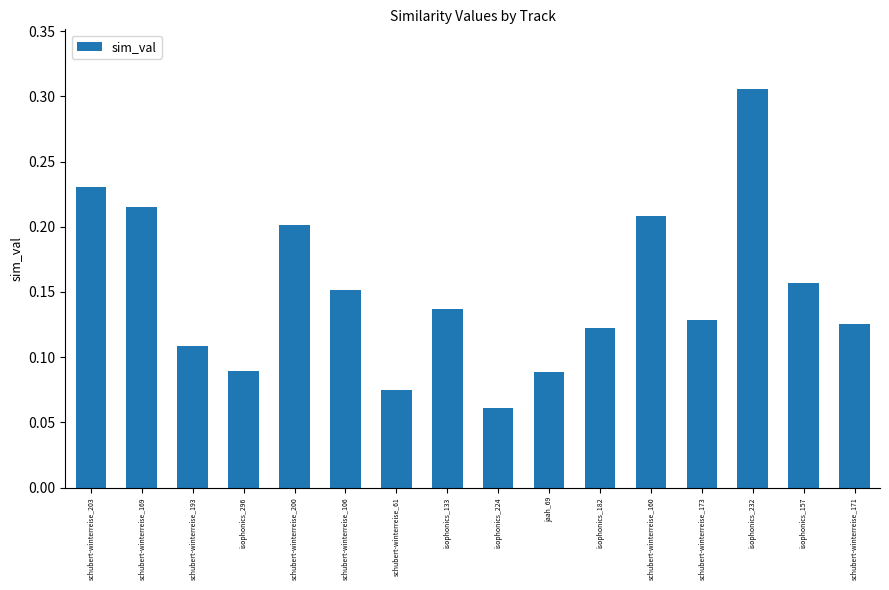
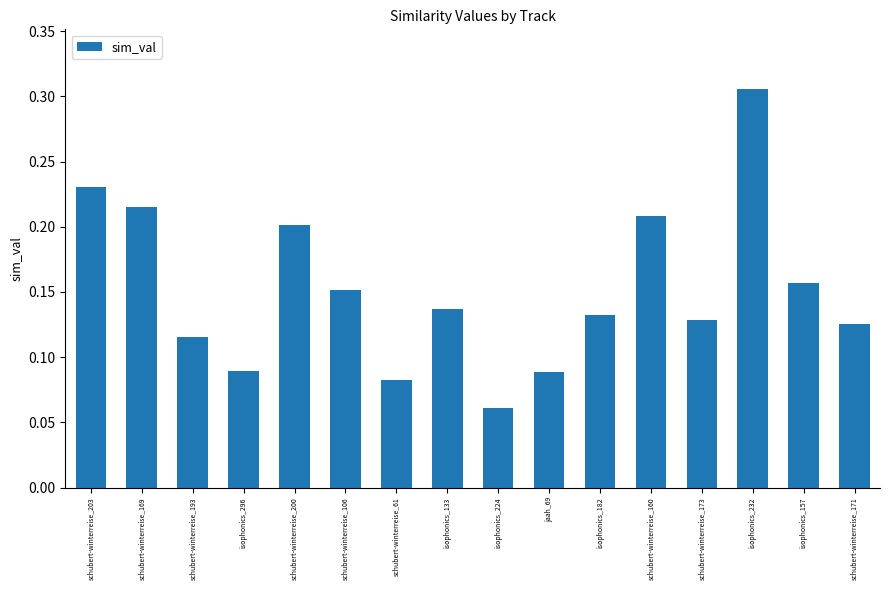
  {
    "schubert-winterreise_203": 0.231,
    "schubert-winterreise_169": 0.215,
-   "schubert-winterreise_193": 0.108,
+   "schubert-winterreise_193": 0.115,
    "isophonics_296": 0.089,
    "schubert-winterreise_200": 0.201,
    "schubert-winterreise_106": 0.152,
-   "schubert-winterreise_61": 0.075,
+   "schubert-winterreise_61": 0.082,
    "isophonics_133": 0.137,
    "isophonics_224": 0.061,
    "jaah_69": 0.089,
-   "isophonics_182": 0.123,
+   "isophonics_182": 0.132,
    "schubert-winterreise_160": 0.208,
    "schubert-winterreise_173": 0.129,
    "isophonics_232": 0.306,
    "isophonics_157": 0.157,
    "schubert-winterreise_171": 0.125
  }
